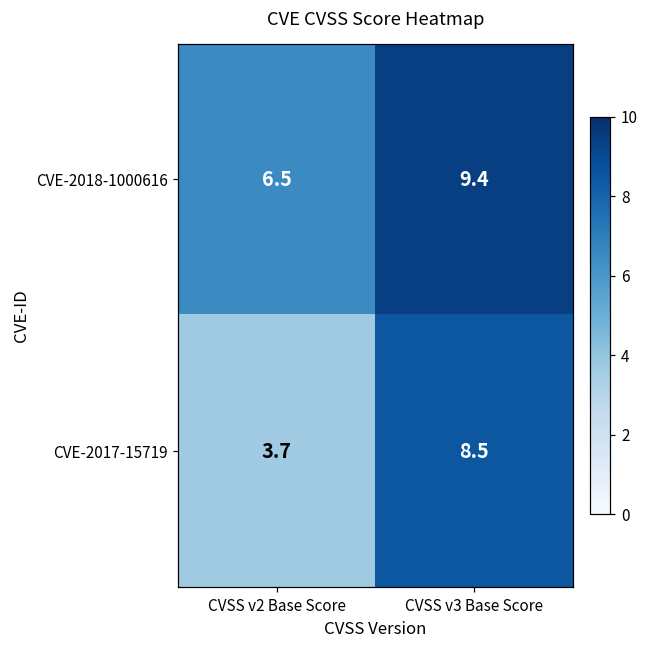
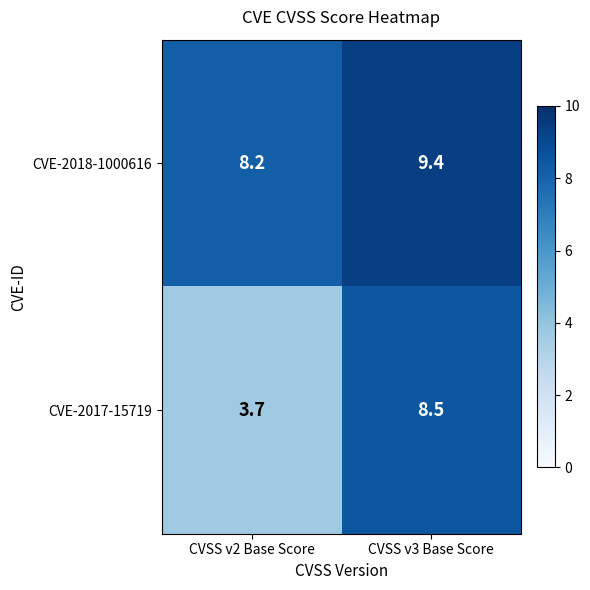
  {
    "CVE-2018-1000616": {
-     "CVSS v2 Base Score": 6.5,
+     "CVSS v2 Base Score": 8.2,
      "CVSS v3 Base Score": 9.4
    },
    "CVE-2017-15719": {
      "CVSS v2 Base Score": 3.7,
      "CVSS v3 Base Score": 8.5
    }
  }
